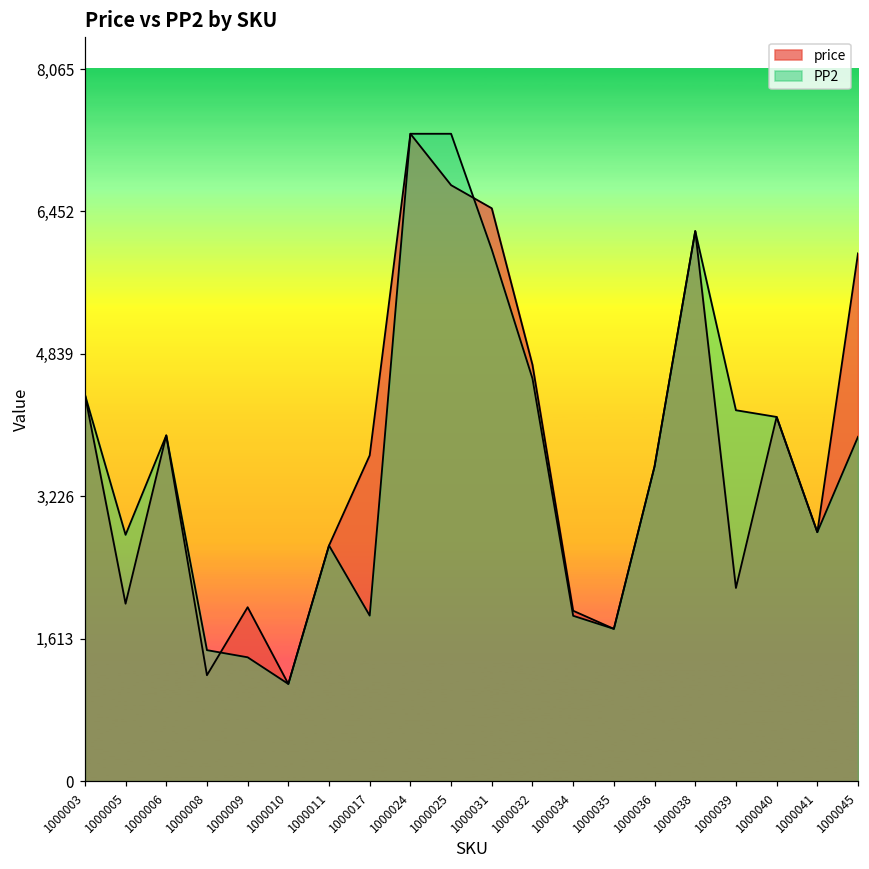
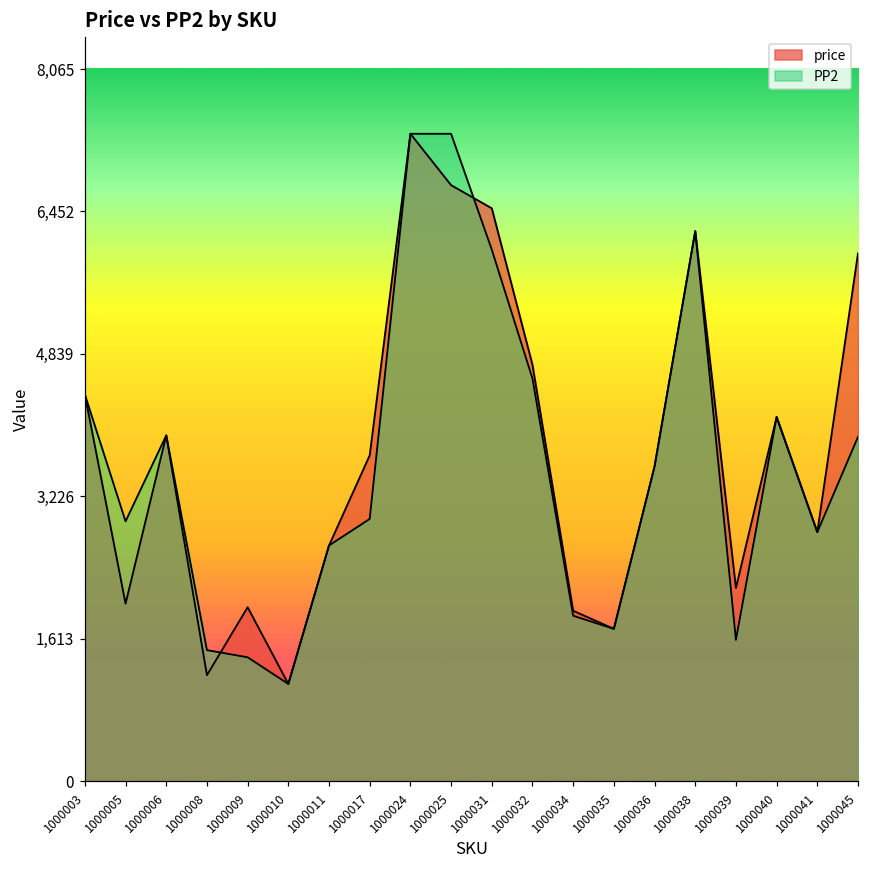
  {
    "price": {
      "1000005": "2,000",
      "1000008": "1,200",
      "1000009": "2,000",
      "1000017": "3,700",
      "1000025": "6,800",
      "1000031": "6,500",
      "1000032": "4,700",
      "1000034": "1,900",
      "1000039": "2,200",
      "1000045": "6,000"
    },
    "PP2": {
-     "1000005": "2,800",
+     "1000005": "2,900",
      "1000008": "1,500",
      "1000009": "1,400",
-     "1000017": "1,900",
+     "1000017": "3,000",
      "1000025": "7,300",
      "1000031": "6,000",
      "1000032": "4,600",
      "1000034": "1,900",
-     "1000039": "4,200",
+     "1000039": "1,600",
      "1000045": "3,900"
    }
  }
